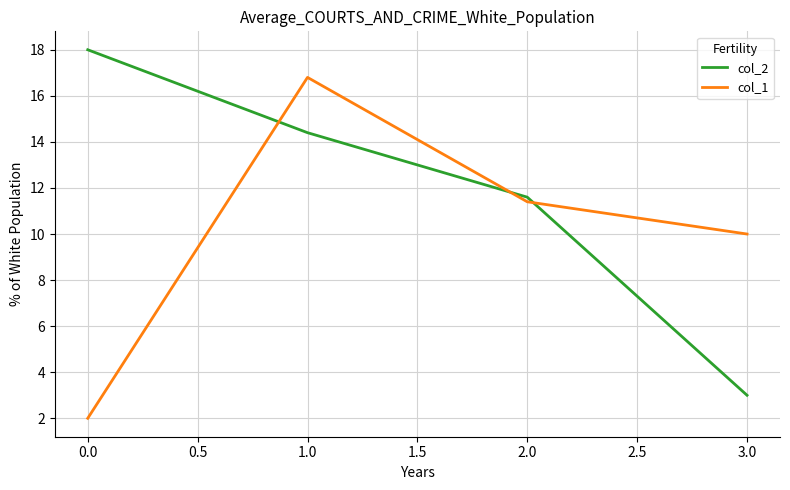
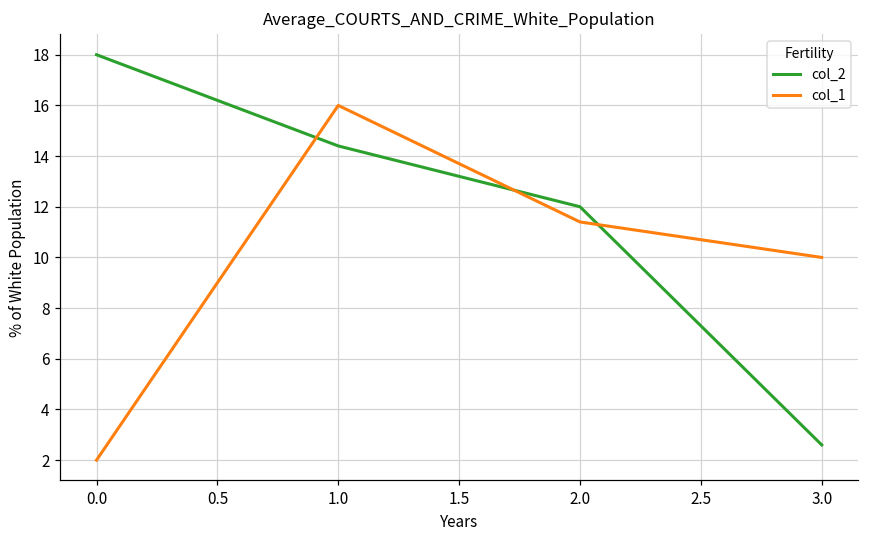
  {
    "col_2": {
      "0.0": 18.0,
      "1.0": 14.4,
-     "2.0": 11.6,
-     "3.0": 3.0
+     "2.0": 12.0,
+     "3.0": 2.6
    },
    "col_1": {
      "0.0": 2.0,
-     "1.0": 16.8,
+     "1.0": 16.0,
      "2.0": 11.4,
      "3.0": 10.0
    }
  }
